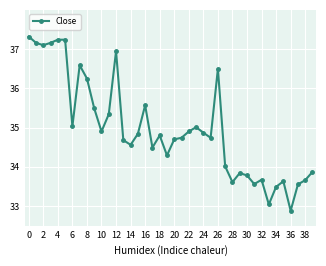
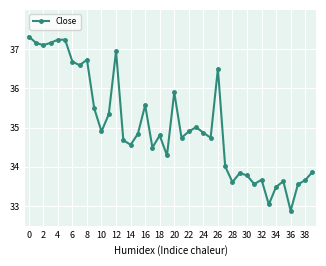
  {
    "0": 37.3,
    "2": 37.1,
    "4": 37.2,
-   "6": 35.0,
-   "8": 36.3,
+   "6": 36.7,
+   "8": 36.7,
    "10": 34.9,
    "12": 37.0,
    "14": 34.6,
    "16": 35.6,
    "18": 34.8,
-   "20": 34.7,
+   "20": 35.9,
    "22": 34.9,
    "24": 34.9,
    "26": 36.5,
    "28": 33.6,
    "30": 33.8,
    "32": 33.7,
    "34": 33.5,
    "36": 32.9,
    "38": 33.7
  }
